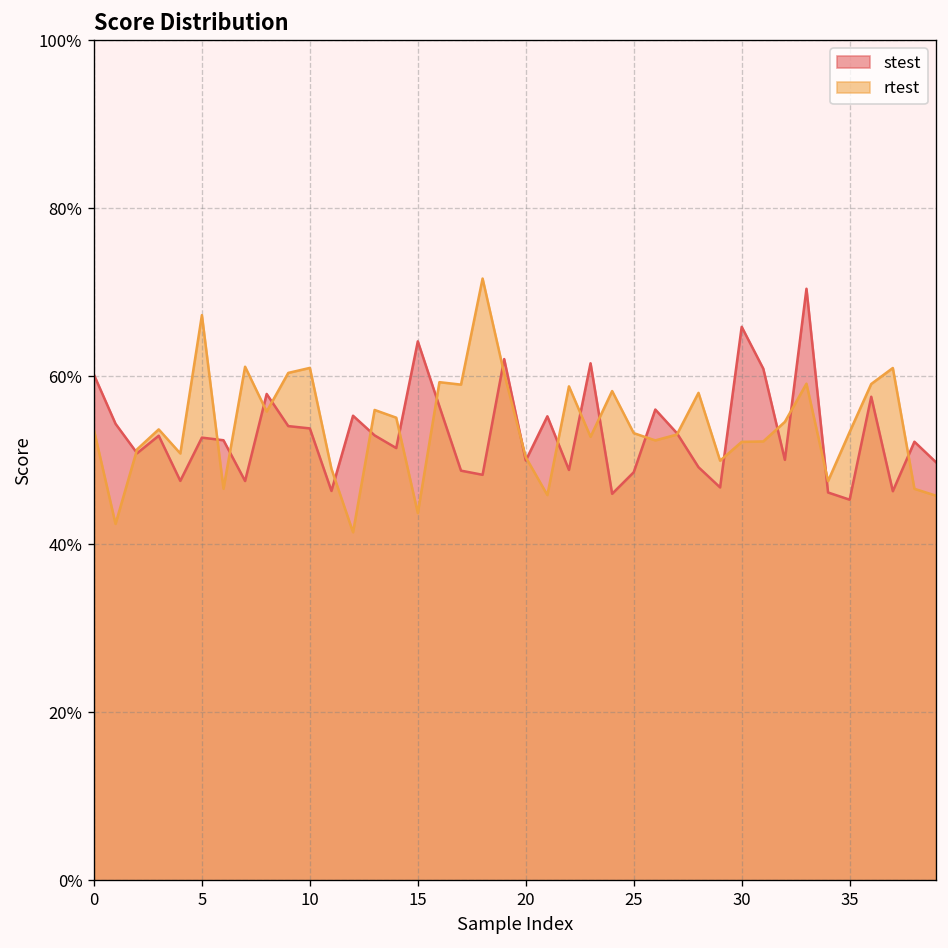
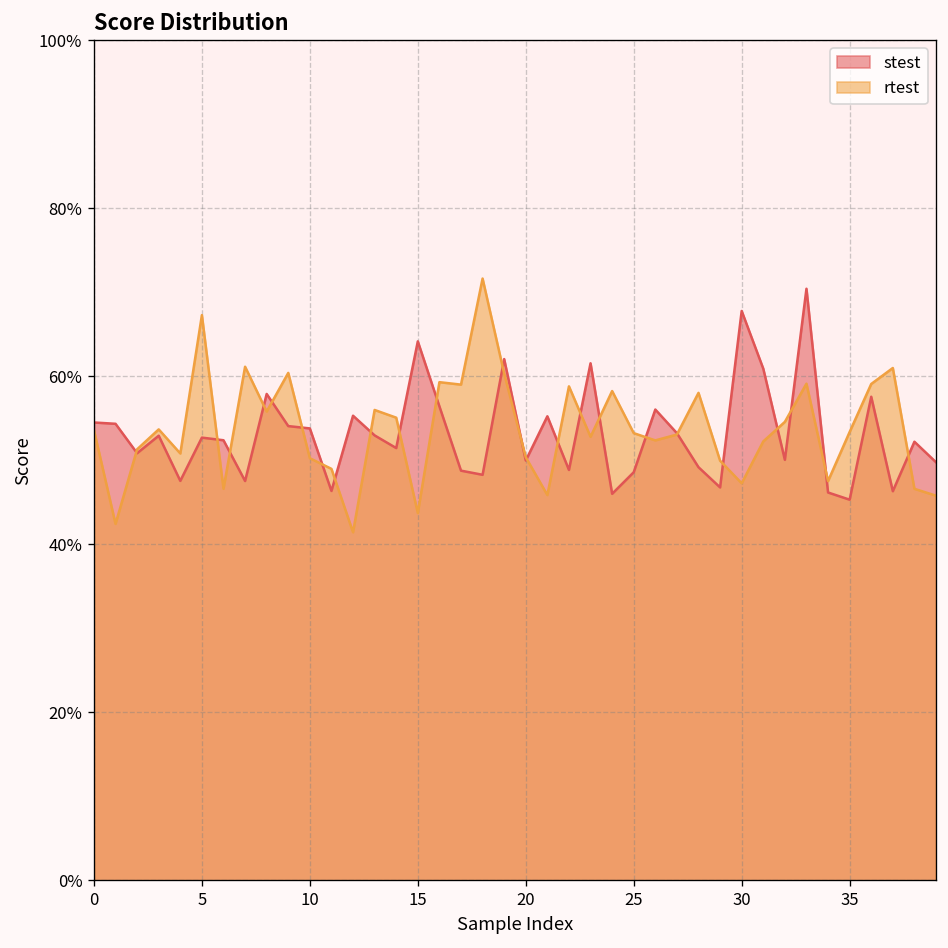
  {
    "stest": {
-     "0": "60%",
+     "0": "54%",
      "5": "53%",
      "10": "54%",
      "15": "64%",
      "20": "50%",
      "25": "49%",
-     "30": "66%",
+     "30": "68%",
      "35": "45%"
    },
    "rtest": {
      "0": "54%",
      "5": "67%",
-     "10": "61%",
+     "10": "50%",
      "15": "44%",
      "20": "50%",
      "25": "53%",
-     "30": "52%",
+     "30": "47%",
      "35": "53%"
    }
  }
